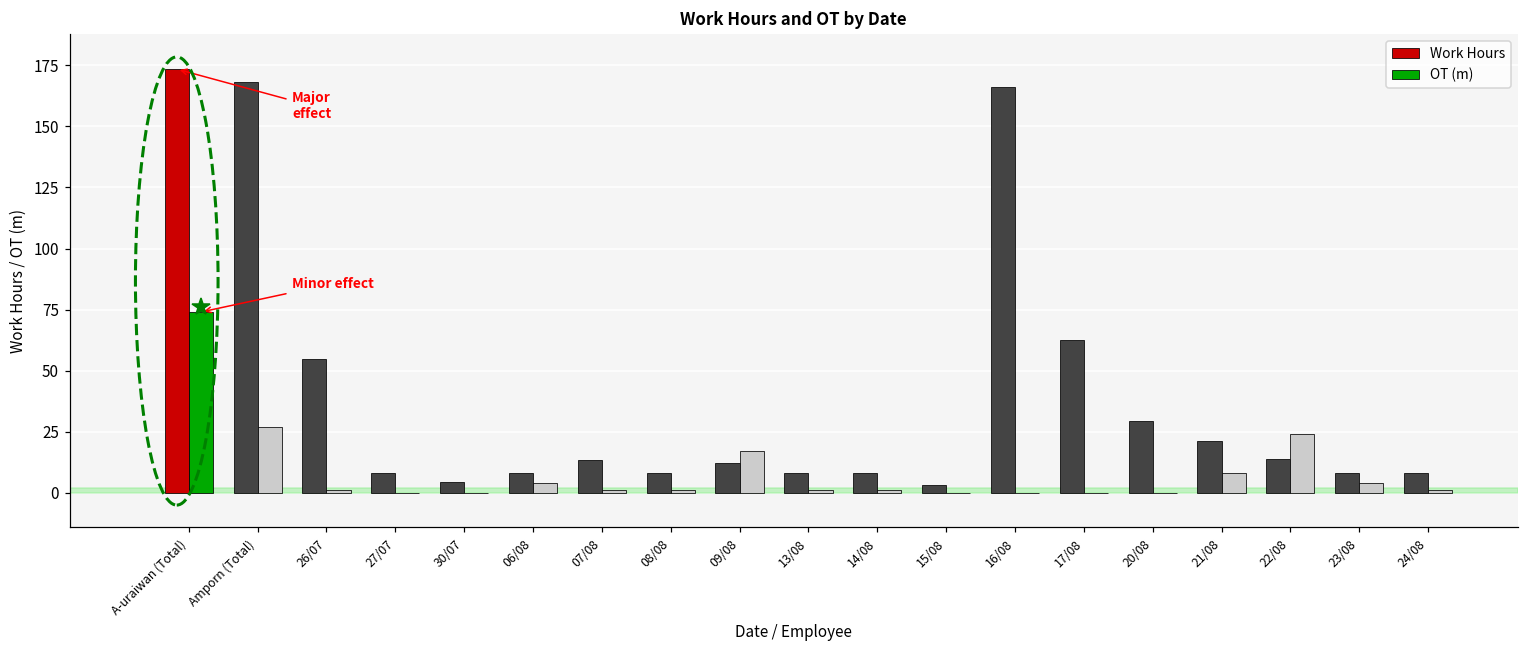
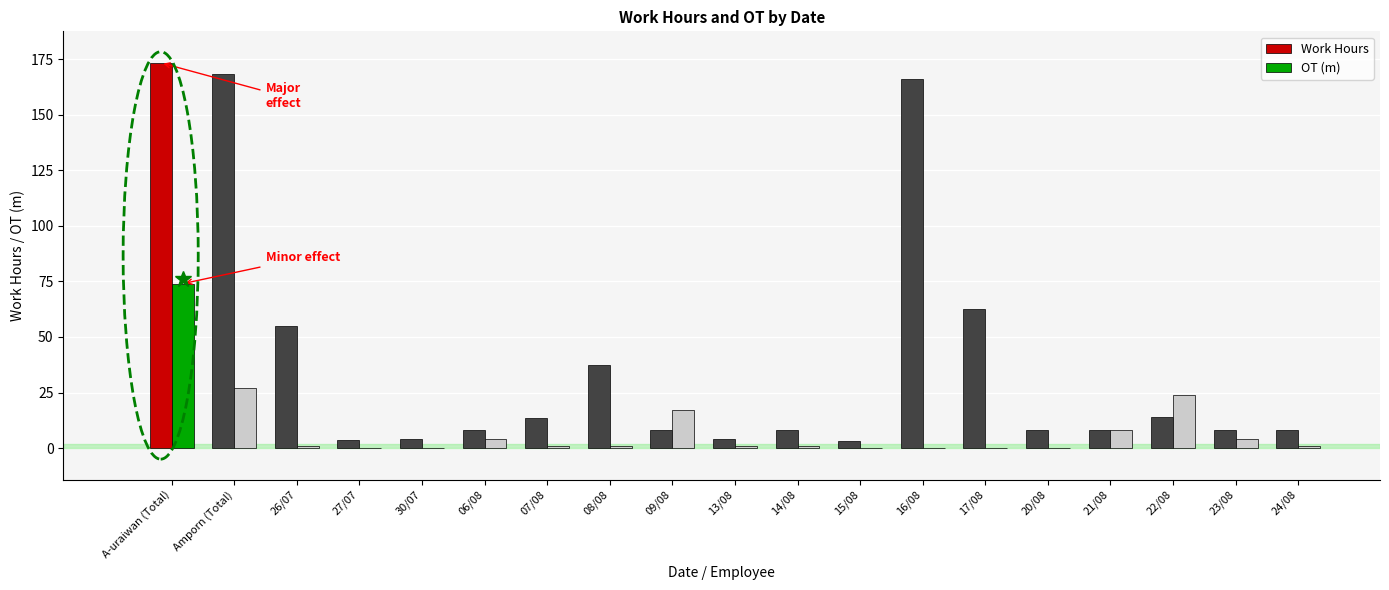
  {
    "Work Hours": {
      "A-uraiwan (Total)": 173,
      "Amporn (Total)": 168,
      "26/07": 55,
-     "27/07": 8,
+     "27/07": 4,
      "30/07": 4,
      "06/08": 8,
      "07/08": 14,
-     "08/08": 8,
-     "09/08": 12,
-     "13/08": 8,
+     "08/08": 37,
+     "09/08": 8,
+     "13/08": 4,
      "14/08": 8,
      "15/08": 3,
      "16/08": 166,
      "17/08": 62,
-     "20/08": 29,
-     "21/08": 21,
+     "20/08": 8,
+     "21/08": 8,
      "22/08": 14,
      "23/08": 8,
      "24/08": 8
    }
  }
